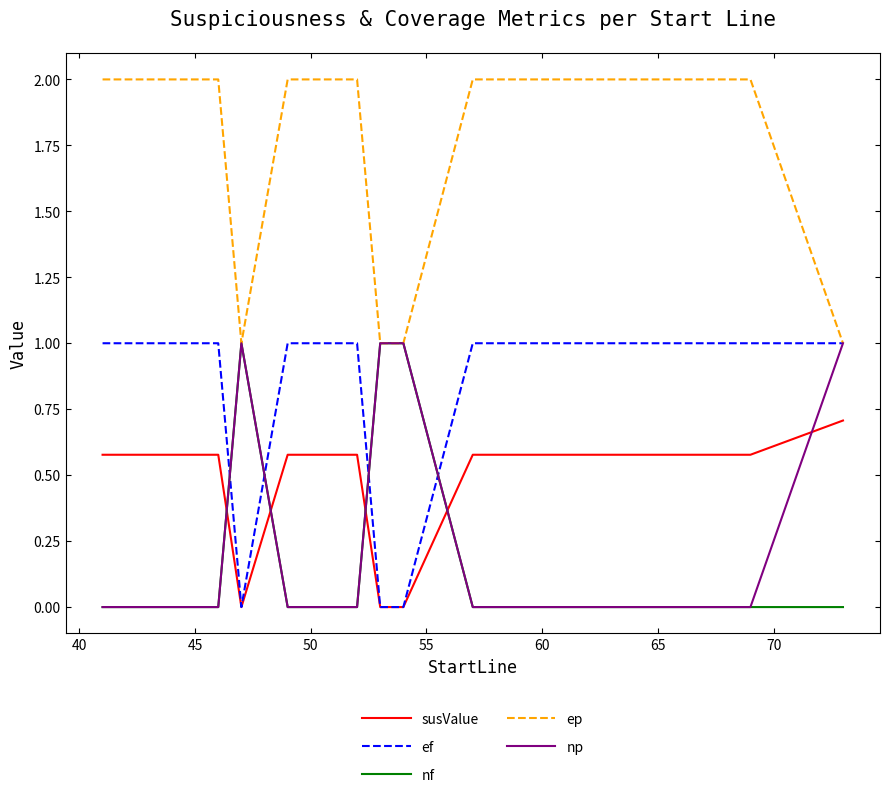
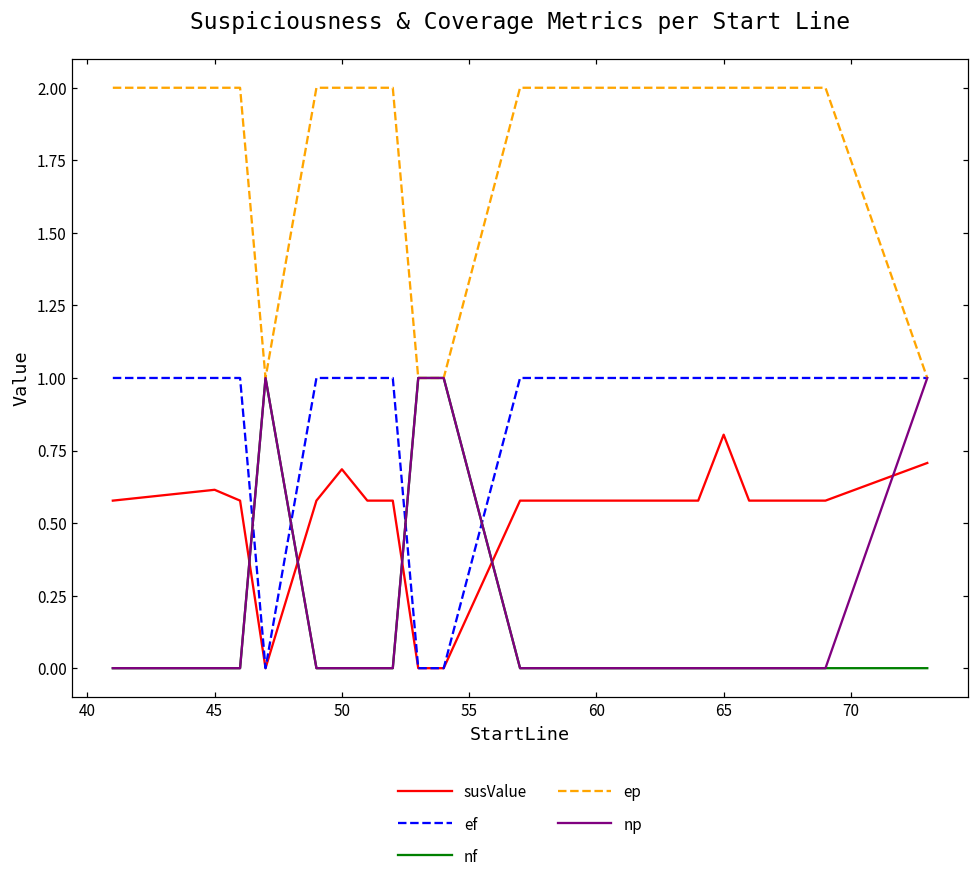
  {
    "susValue": {
-     "45": 0.58,
-     "50": 0.58,
-     "65": 0.58
+     "45": 0.61,
+     "50": 0.69,
+     "65": 0.80
    },
    "ef": {
      "45": 1.00,
      "50": 1.00,
      "65": 1.00
    },
    "ep": {
      "45": 2.00,
      "50": 2.00,
      "65": 2.00
    }
  }
